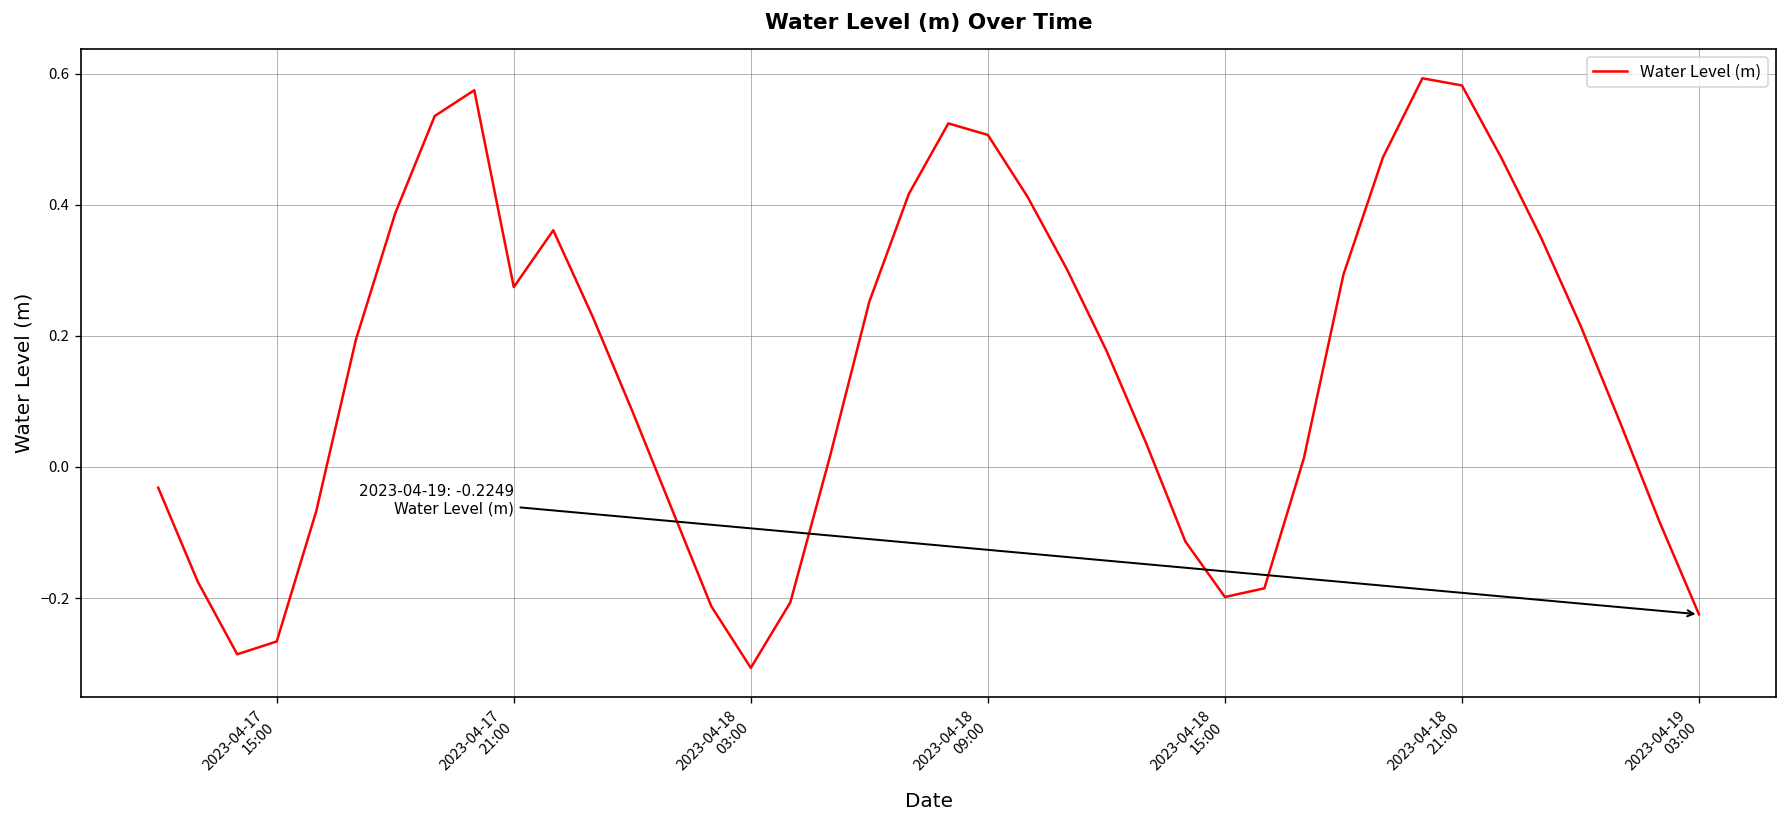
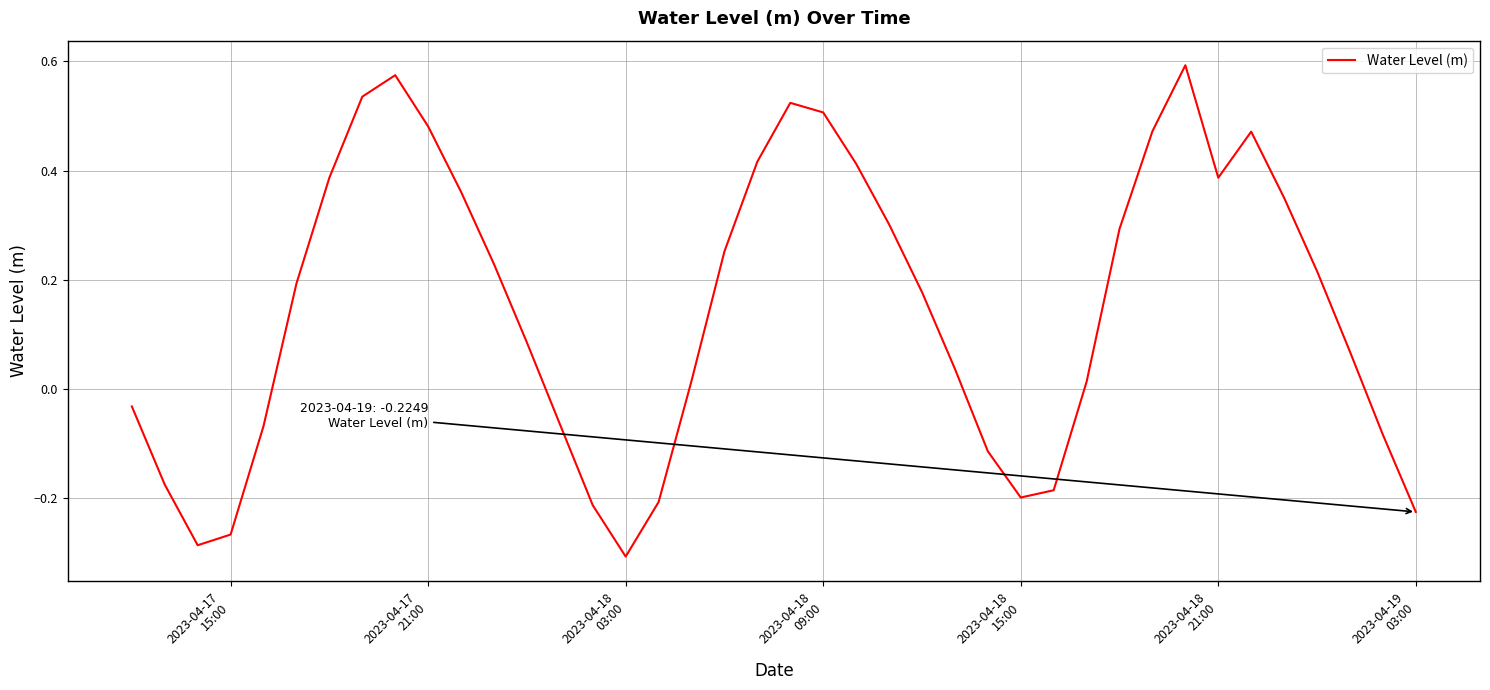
  {
    "2023-04-17 15:00": -0.27,
-   "2023-04-17 21:00": 0.27,
+   "2023-04-17 21:00": 0.48,
    "2023-04-18 03:00": -0.31,
    "2023-04-18 09:00": 0.51,
-   "2023-04-18 21:00": 0.58,
+   "2023-04-18 21:00": 0.39,
    "2023-04-19 03:00": -0.22
  }
